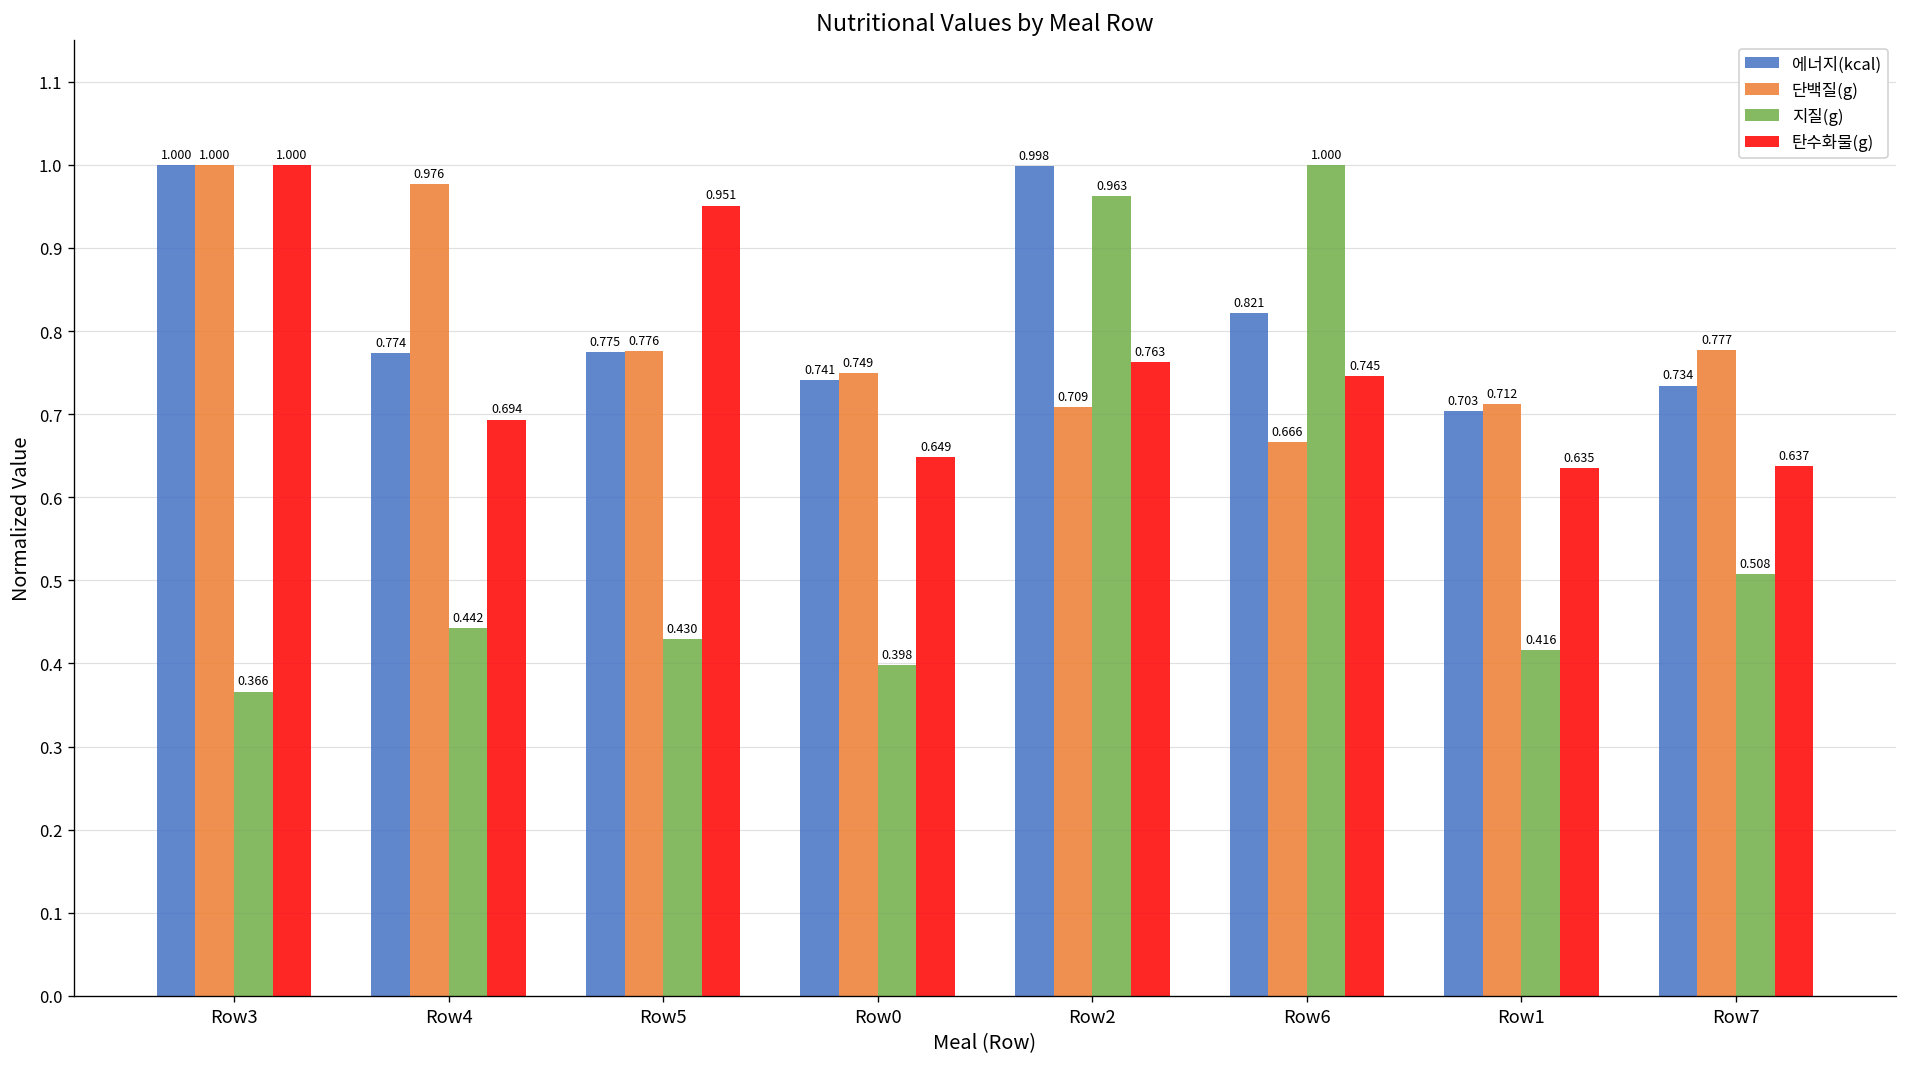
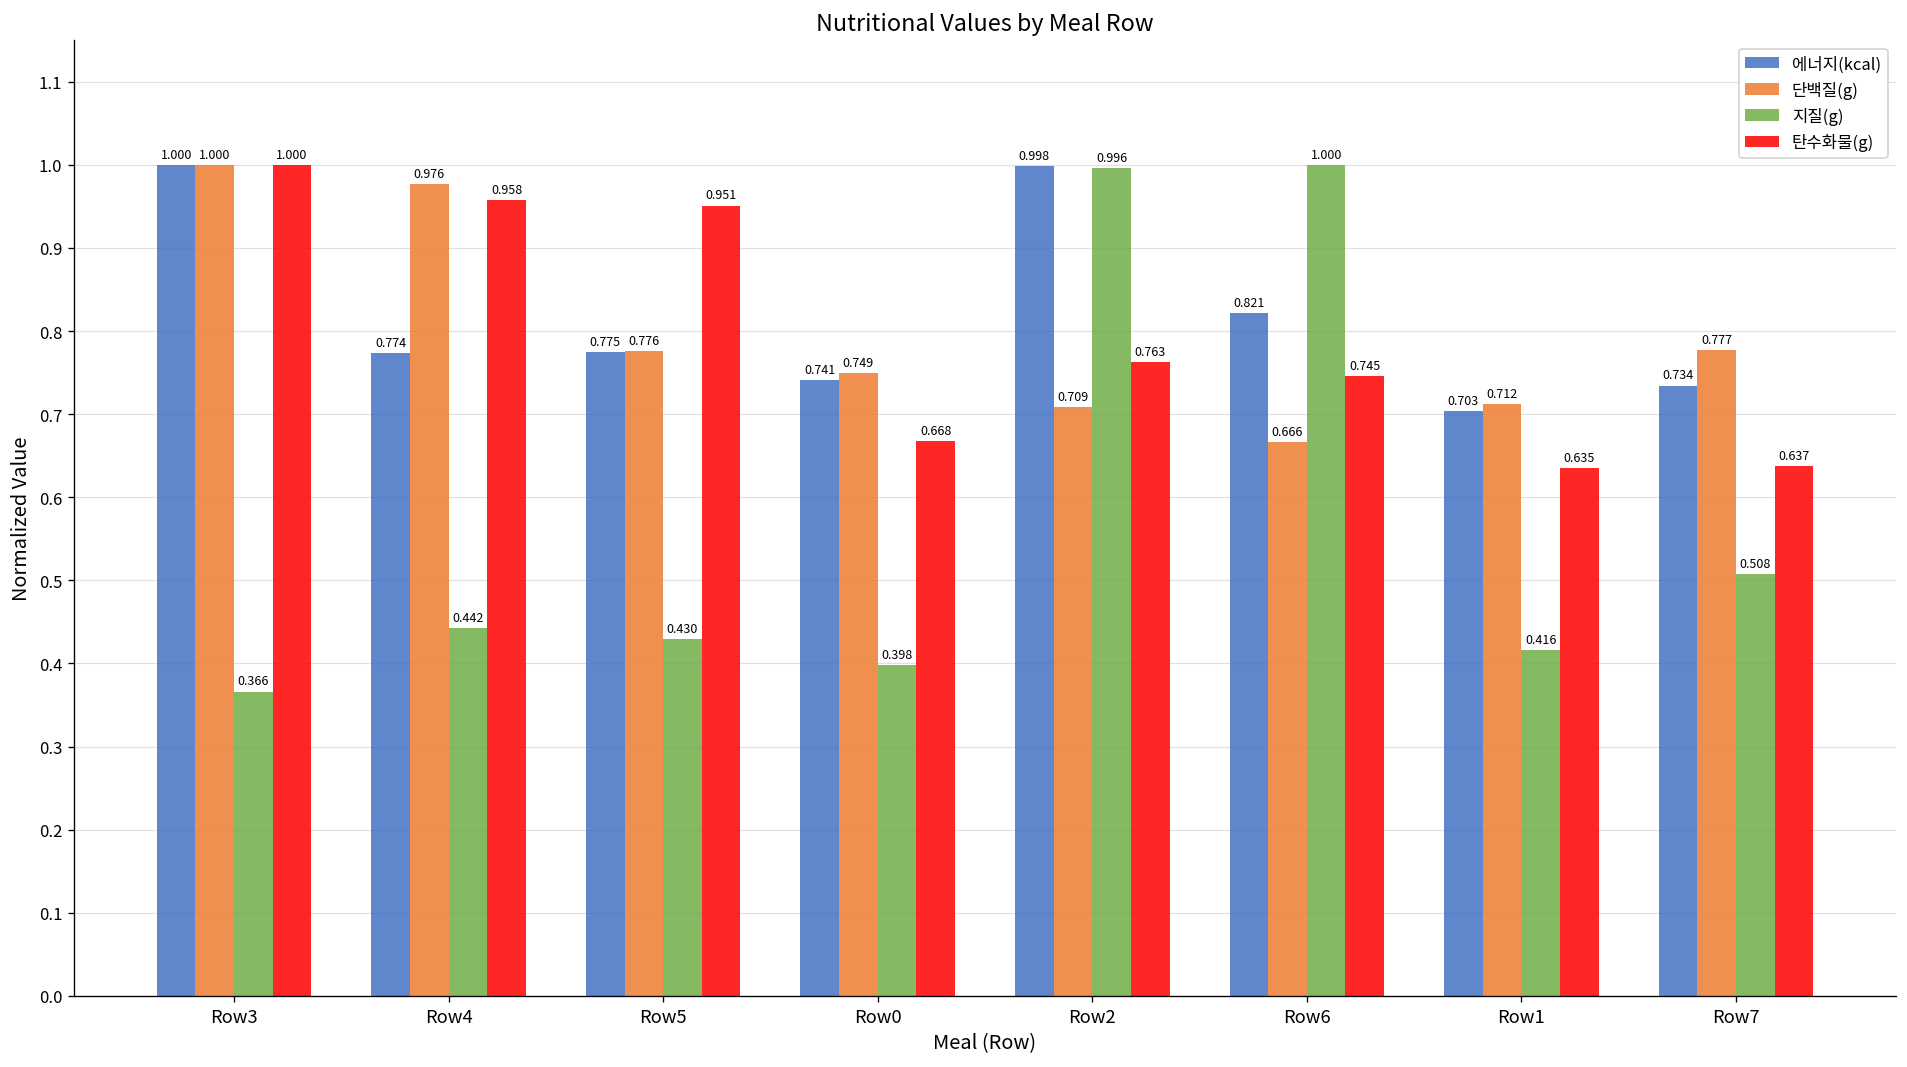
  {
    "에너지(kcal)": {
      "Row3": 1.000,
      "Row4": 0.774,
      "Row5": 0.775,
      "Row0": 0.741,
      "Row2": 0.998,
      "Row6": 0.821,
      "Row1": 0.703,
      "Row7": 0.734
    },
    "단백질(g)": {
      "Row3": 1.000,
      "Row4": 0.976,
      "Row5": 0.776,
      "Row0": 0.749,
      "Row2": 0.709,
      "Row6": 0.666,
      "Row1": 0.712,
      "Row7": 0.777
    },
    "지질(g)": {
      "Row3": 0.366,
      "Row4": 0.442,
      "Row5": 0.430,
      "Row0": 0.398,
-     "Row2": 0.963,
+     "Row2": 0.996,
      "Row6": 1.000,
      "Row1": 0.416,
      "Row7": 0.508
    },
    "탄수화물(g)": {
      "Row3": 1.000,
-     "Row4": 0.694,
+     "Row4": 0.958,
      "Row5": 0.951,
-     "Row0": 0.649,
+     "Row0": 0.668,
      "Row2": 0.763,
      "Row6": 0.745,
      "Row1": 0.635,
      "Row7": 0.637
    }
  }
